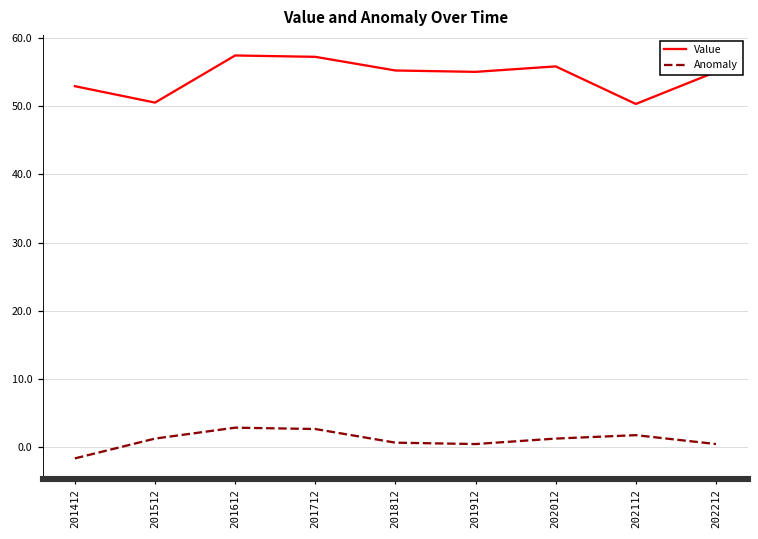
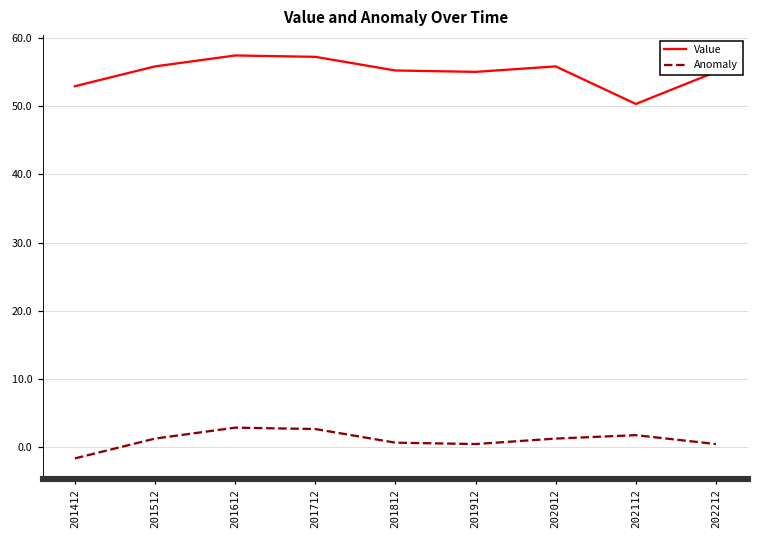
  {
    "Value": {
      "201412": 53,
-     "201512": 51,
+     "201512": 56,
      "201612": 57,
      "201712": 57,
      "201812": 55,
      "201912": 55,
      "202012": 56,
      "202112": 50
    },
    "Anomaly": {
      "201412": -2,
      "201512": 1,
      "201612": 3,
      "201712": 3,
      "201812": 1,
      "201912": 1,
      "202012": 1,
      "202112": 2,
      "202212": 1
    }
  }
